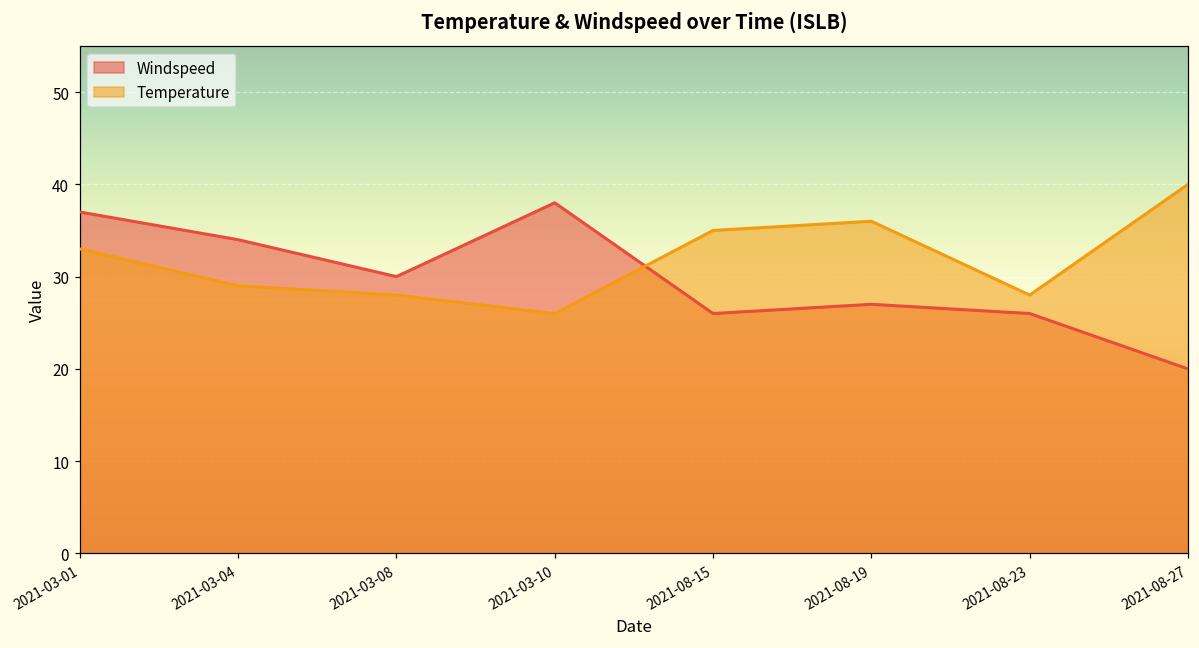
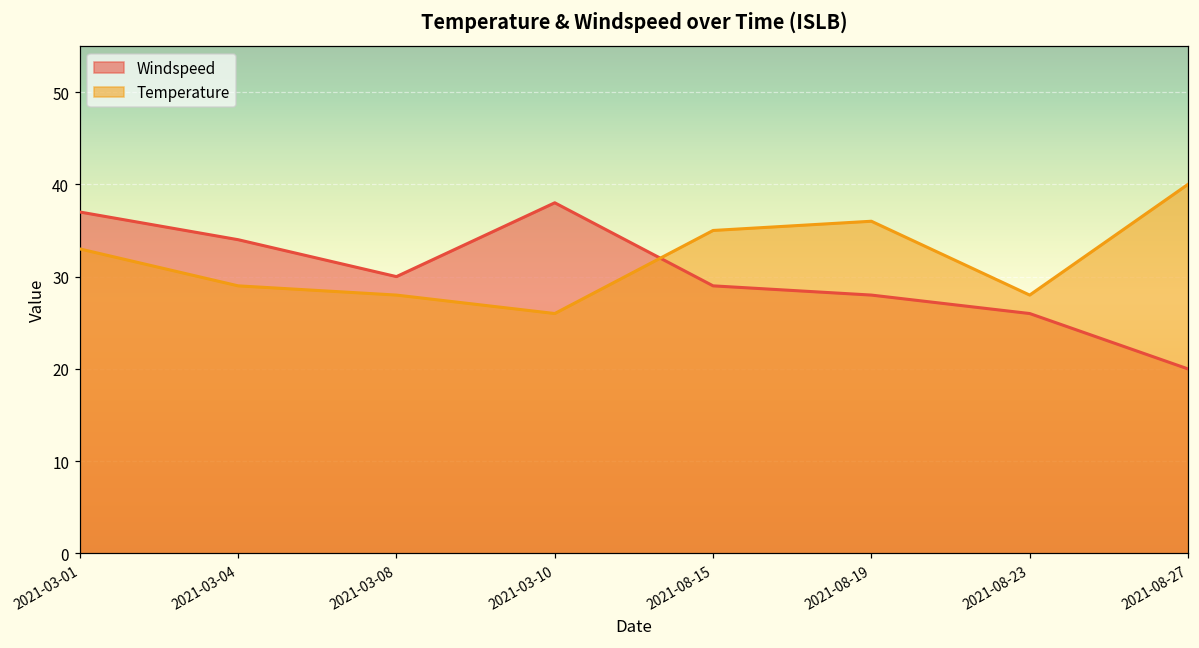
  {
    "Windspeed": {
      "2021-03-01": 37,
      "2021-03-04": 34,
      "2021-03-08": 30,
      "2021-03-10": 38,
-     "2021-08-15": 26,
-     "2021-08-19": 27,
+     "2021-08-15": 29,
+     "2021-08-19": 28,
      "2021-08-23": 26,
      "2021-08-27": 20
    },
    "Temperature": {
      "2021-03-01": 33,
      "2021-03-04": 29,
      "2021-03-08": 28,
      "2021-03-10": 26,
      "2021-08-15": 35,
      "2021-08-19": 36,
      "2021-08-23": 28,
      "2021-08-27": 40
    }
  }
